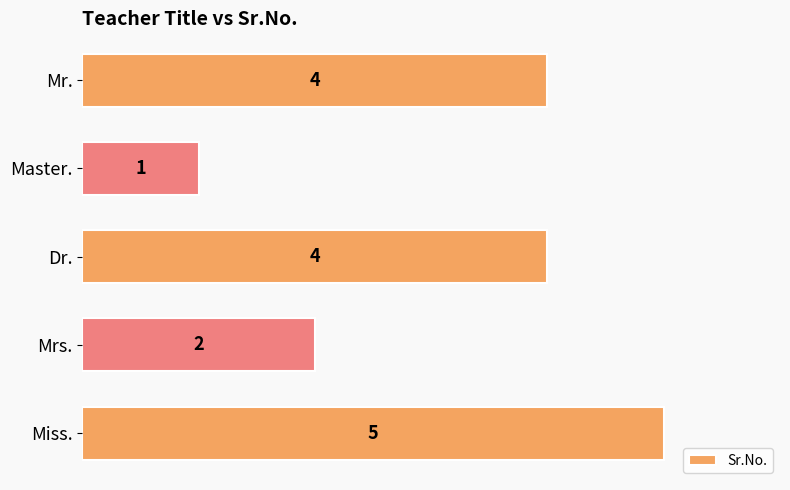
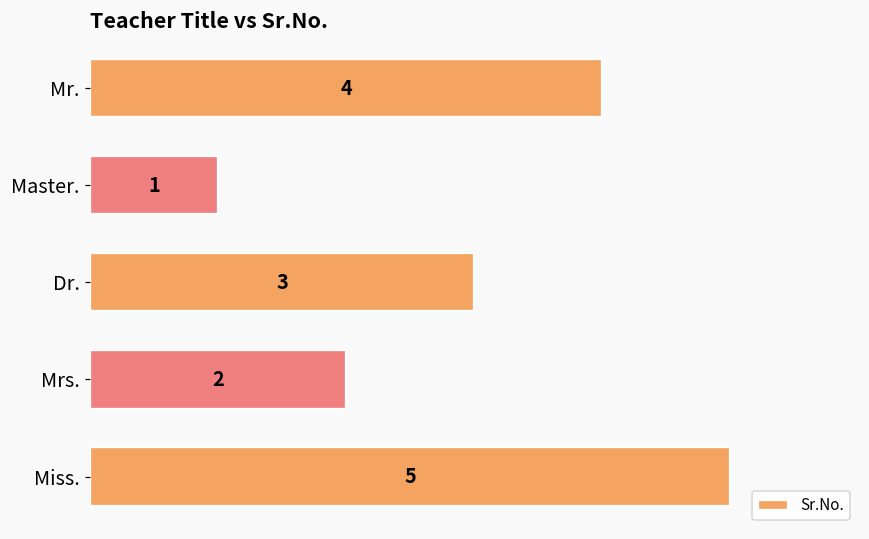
  {
    "Mr.": 4,
    "Master.": 1,
-   "Dr.": 4,
+   "Dr.": 3,
    "Mrs.": 2,
    "Miss.": 5
  }
